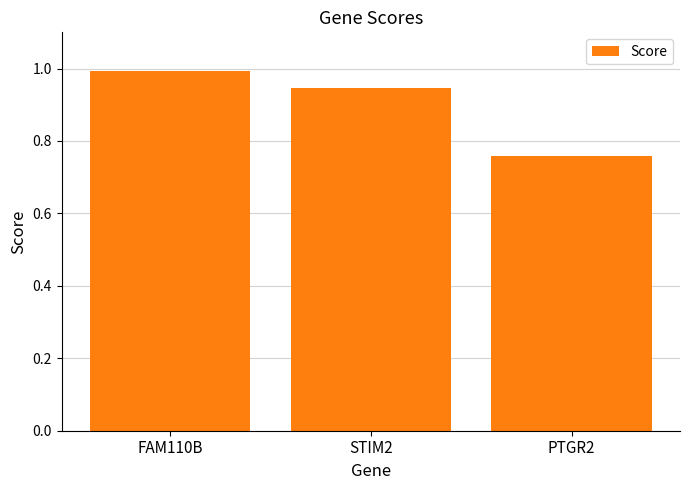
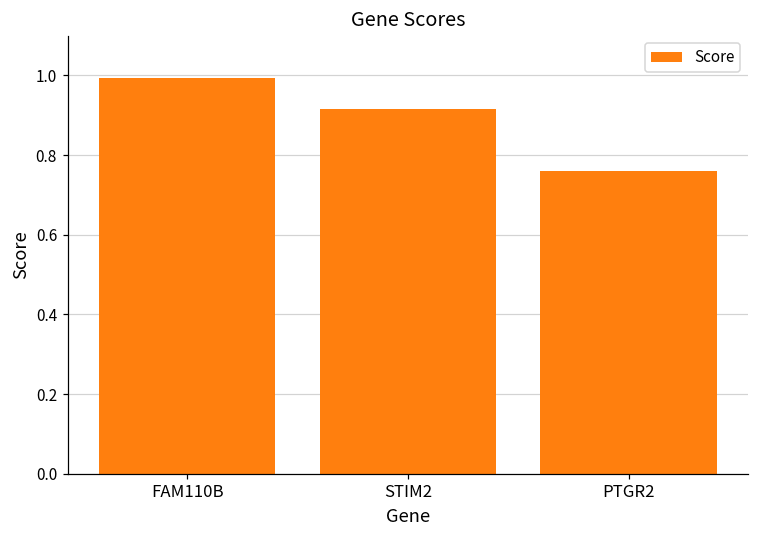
  {
    "FAM110B": 0.99,
-   "STIM2": 0.95,
+   "STIM2": 0.91,
    "PTGR2": 0.76
  }
